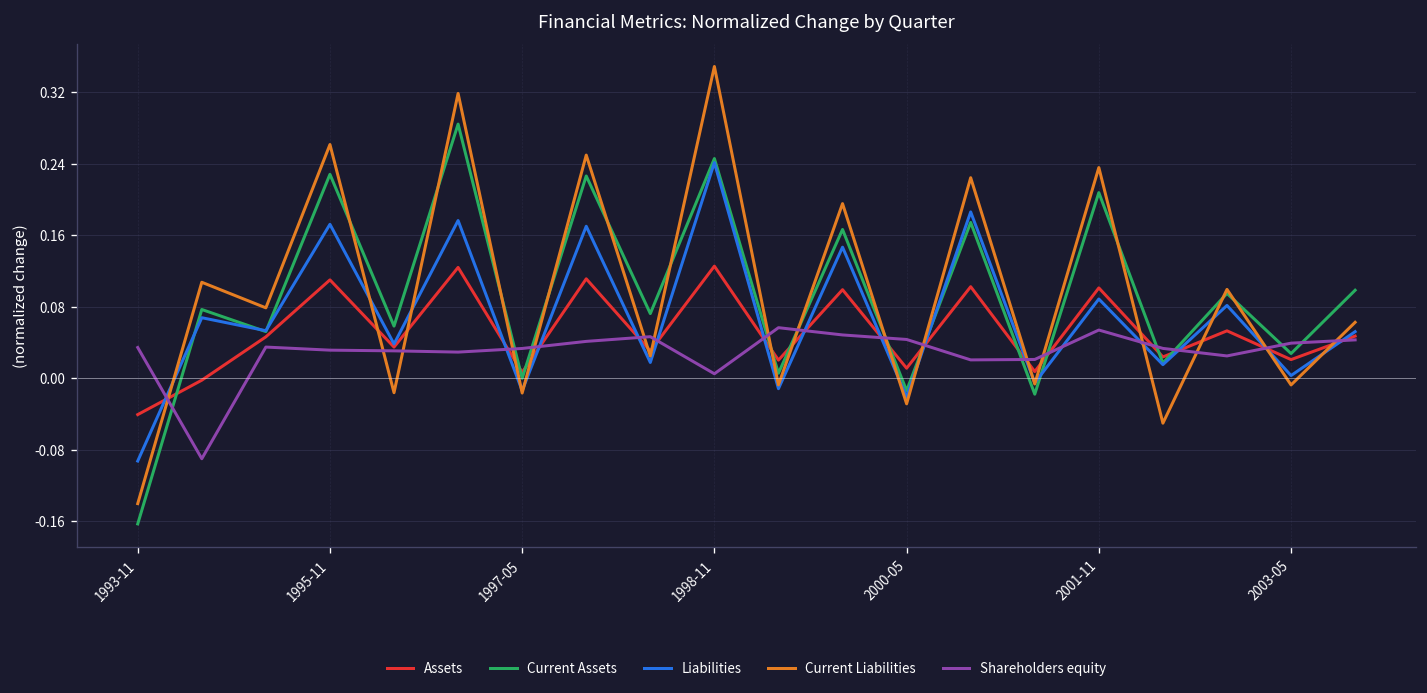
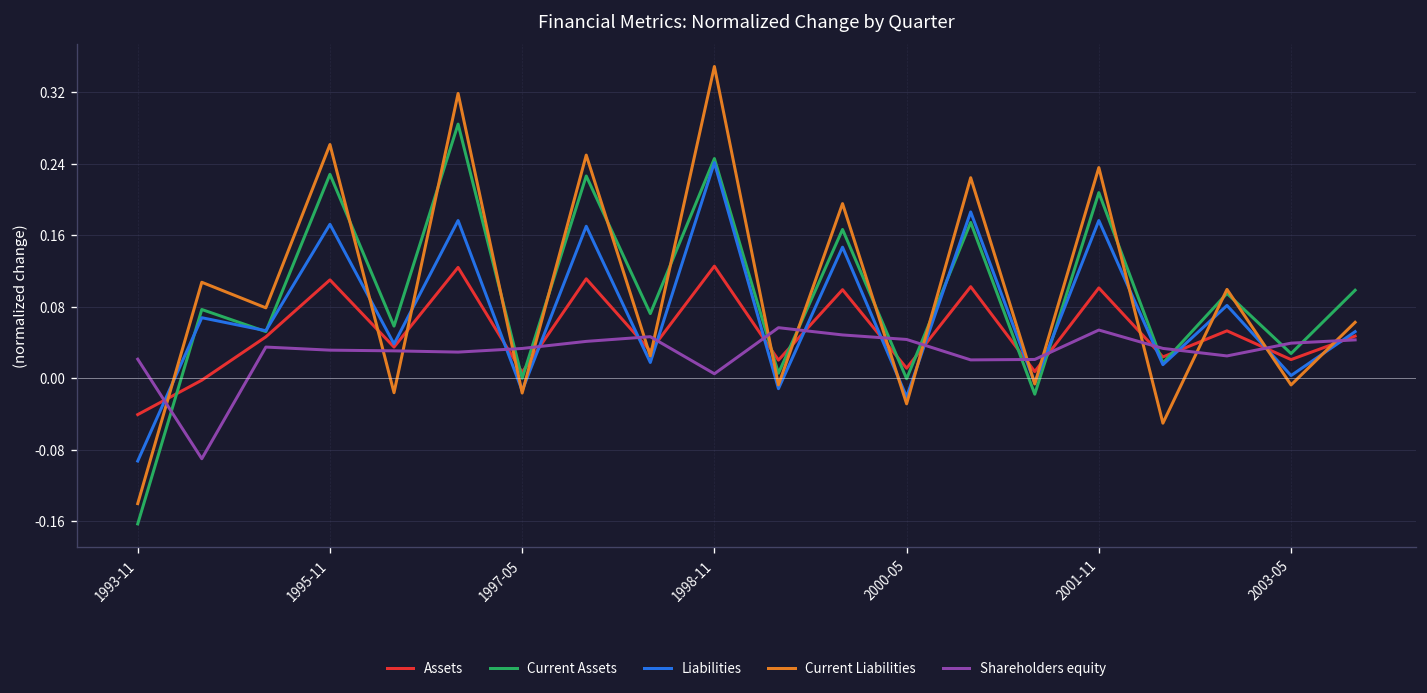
  {
    "Assets": {
      "1993-11": -0.04,
      "1995-11": 0.11,
      "1997-05": 0.01,
      "1998-11": 0.13,
      "2000-05": 0.01,
      "2001-11": 0.10,
      "2003-05": 0.02
    },
    "Current Assets": {
      "1993-11": -0.16,
      "1995-11": 0.23,
      "1997-05": 0.00,
      "1998-11": 0.25,
-     "2000-05": -0.01,
+     "2000-05": 0.00,
      "2001-11": 0.21,
      "2003-05": 0.03
    },
    "Liabilities": {
      "1993-11": -0.09,
      "1995-11": 0.17,
      "1998-11": 0.24,
      "2000-05": -0.02,
-     "2001-11": 0.09,
+     "2001-11": 0.18,
      "2003-05": 0.00
    },
    "Current Liabilities": {
      "1993-11": -0.14,
      "1995-11": 0.26,
      "1998-11": 0.35,
      "2000-05": -0.03,
      "2001-11": 0.24,
      "2003-05": -0.01
    },
    "Shareholders equity": {
-     "1993-11": 0.03,
+     "1993-11": 0.02,
      "1995-11": 0.03,
      "1997-05": 0.03,
      "1998-11": 0.00,
      "2000-05": 0.04,
      "2001-11": 0.05,
      "2003-05": 0.04
    }
  }
